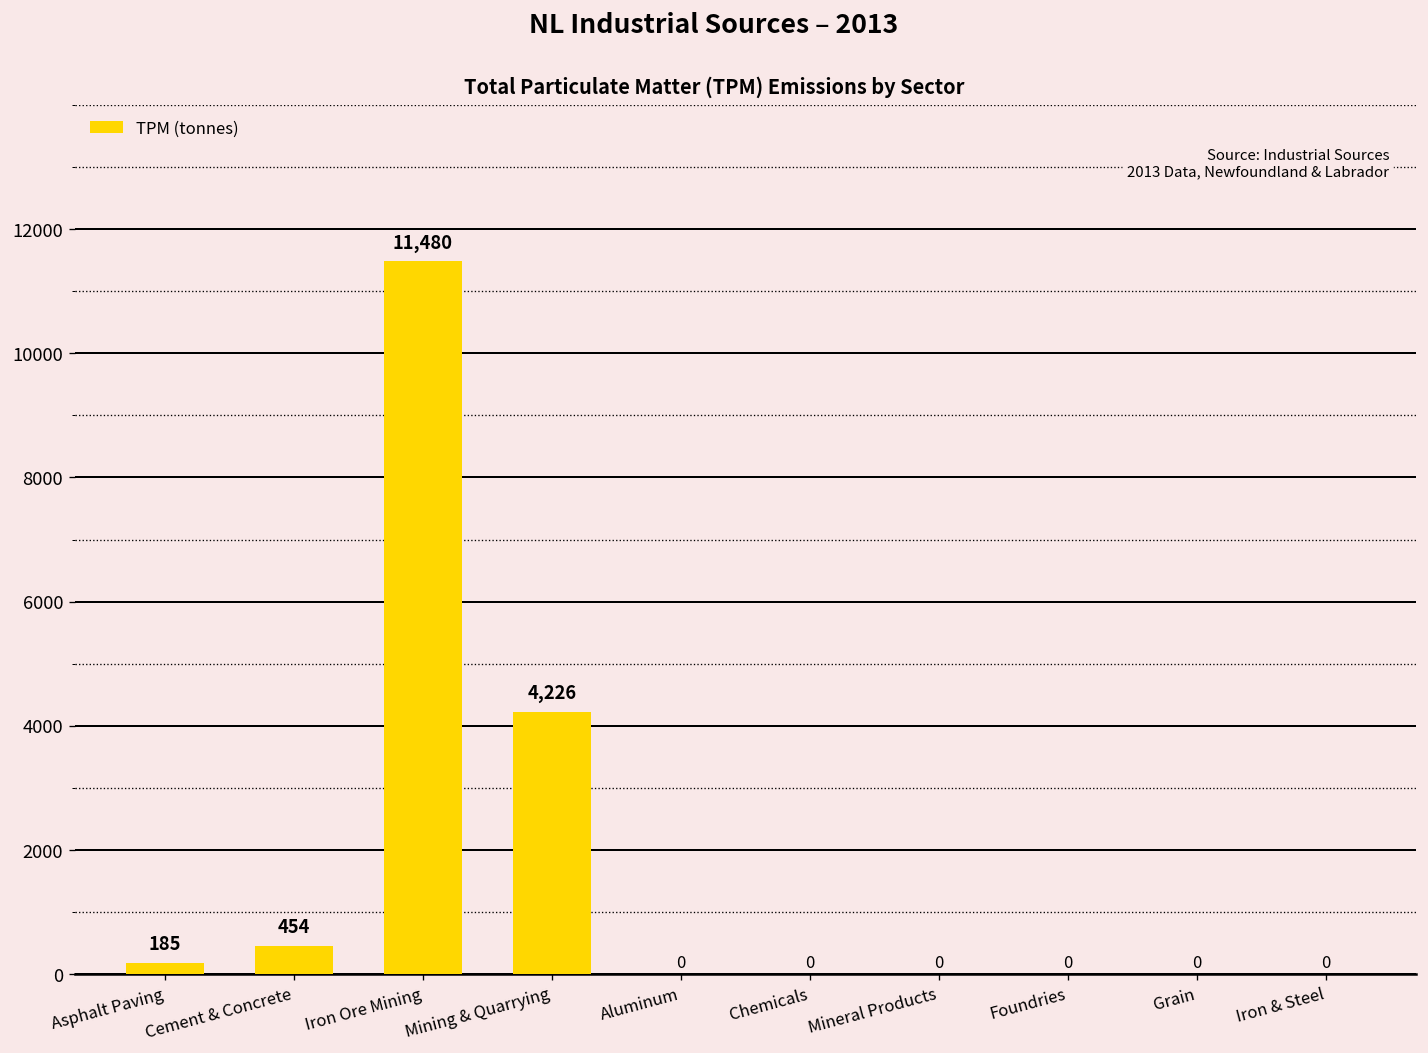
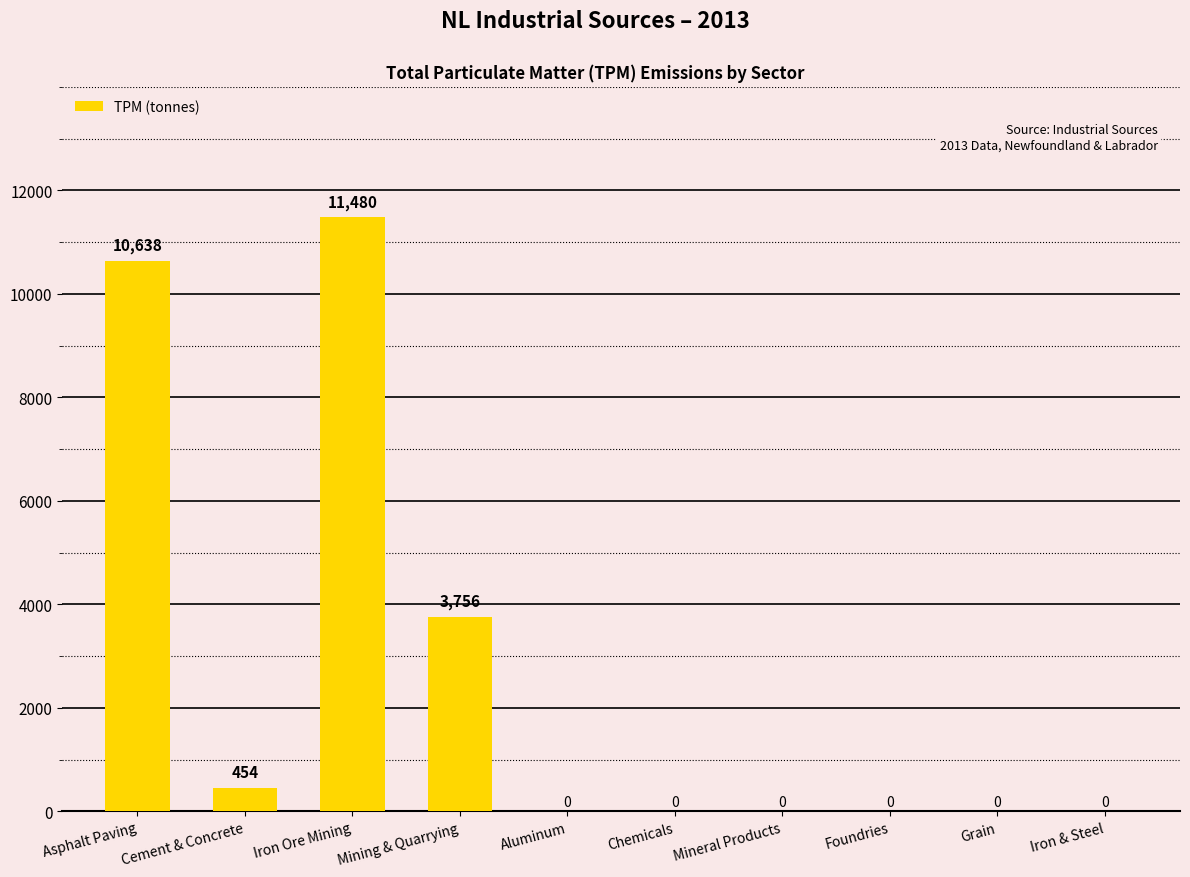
  {
-   "Asphalt Paving": "185",
+   "Asphalt Paving": "10,638",
    "Cement & Concrete": "454",
    "Iron Ore Mining": "11,480",
-   "Mining & Quarrying": "4,226",
+   "Mining & Quarrying": "3,756",
    "Aluminum": "0",
    "Chemicals": "0",
    "Mineral Products": "0",
    "Foundries": "0",
    "Grain": "0",
    "Iron & Steel": "0"
  }
